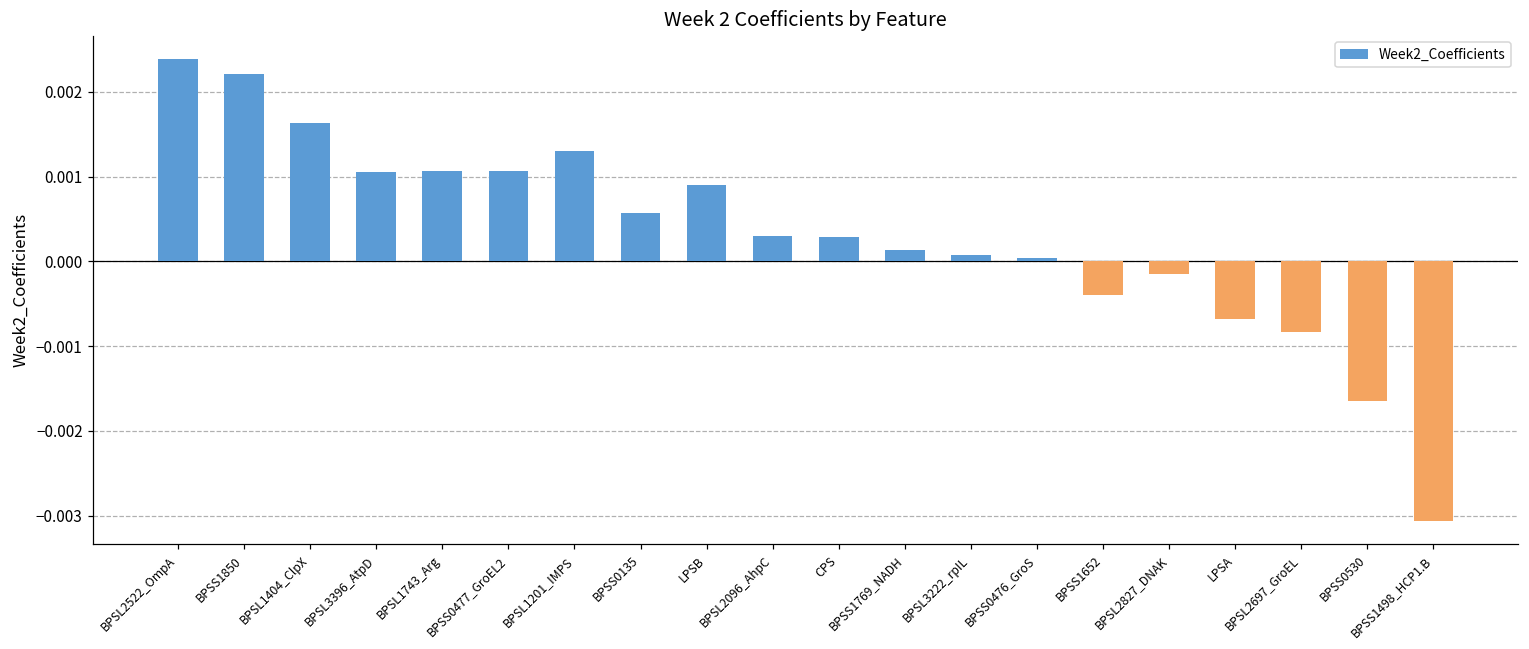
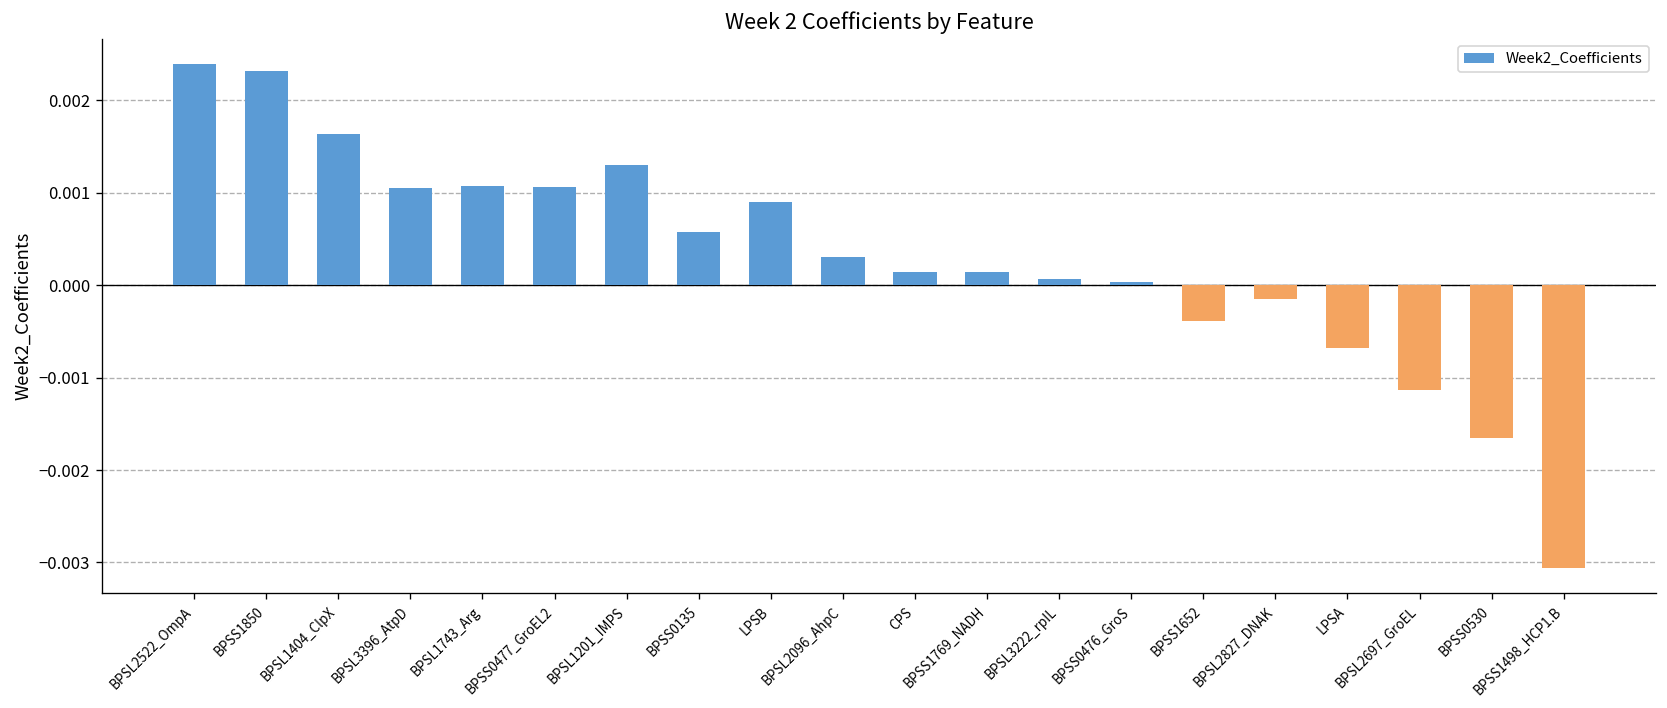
  {
    "BPSL2522_OmpA": 0.0024,
-   "BPSS1850": 0.0022,
+   "BPSS1850": 0.0023,
    "BPSL1404_ClpX": 0.0016,
    "BPSL3396_AtpD": 0.0011,
    "BPSL1743_Arg": 0.0011,
    "BPSS0477_GroEL2": 0.0011,
    "BPSL1201_IMPS": 0.0013,
    "BPSS0135": 0.0006,
    "LPSB": 0.0009,
    "BPSL2096_AhpC": 0.0003,
-   "CPS": 0.0003,
+   "CPS": 0.0001,
    "BPSS1769_NADH": 0.0001,
    "BPSL3222_rpIL": 0.0001,
    "BPSS0476_GroS": 0.0000,
    "BPSS1652": -0.0004,
    "BPSL2827_DNAK": -0.0001,
    "LPSA": -0.0007,
-   "BPSL2697_GroEL": -0.0008,
+   "BPSL2697_GroEL": -0.0011,
    "BPSS0530": -0.0017,
    "BPSS1498_HCP1.B": -0.0031
  }
